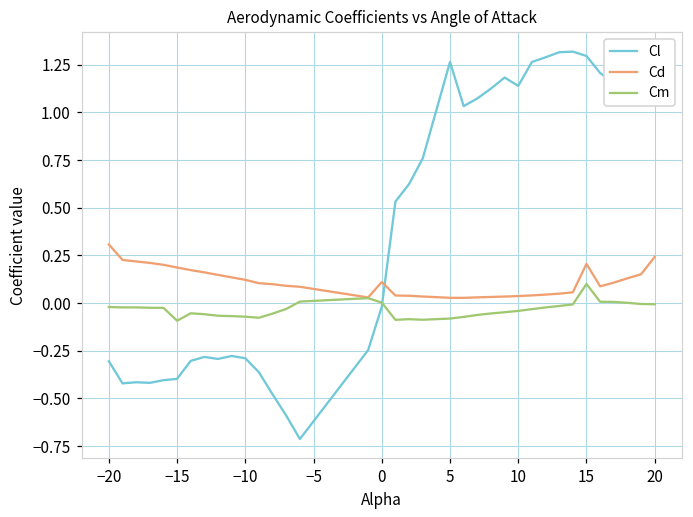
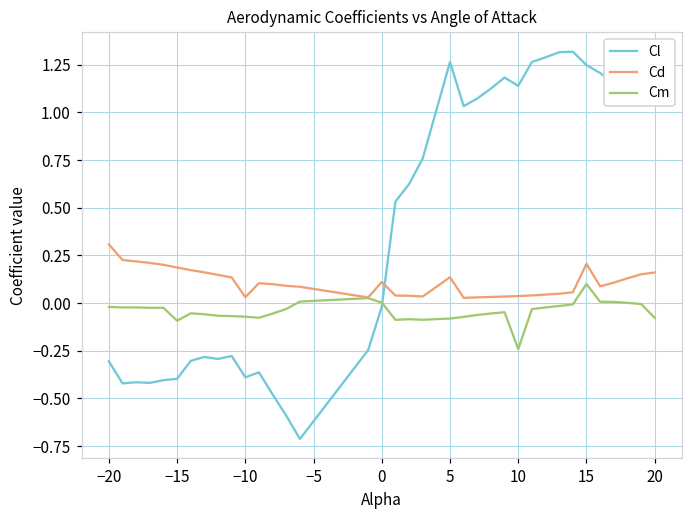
  {
    "Cl": {
      "−20": -0.31,
      "−15": -0.40,
-     "−10": -0.29,
+     "−10": -0.39,
      "0": -0.02,
      "5": 1.26,
      "10": 1.14,
-     "15": 1.30
+     "15": 1.25
    },
    "Cd": {
      "−20": 0.31,
      "−15": 0.19,
-     "−10": 0.12,
+     "−10": 0.03,
      "0": 0.11,
-     "5": 0.03,
+     "5": 0.14,
      "10": 0.04,
      "15": 0.21,
-     "20": 0.24
+     "20": 0.16
    },
    "Cm": {
      "−20": -0.02,
      "−15": -0.09,
      "−10": -0.07,
      "0": 0.00,
      "5": -0.08,
-     "10": -0.04,
+     "10": -0.24,
      "15": 0.10,
-     "20": -0.01
+     "20": -0.08
    }
  }
